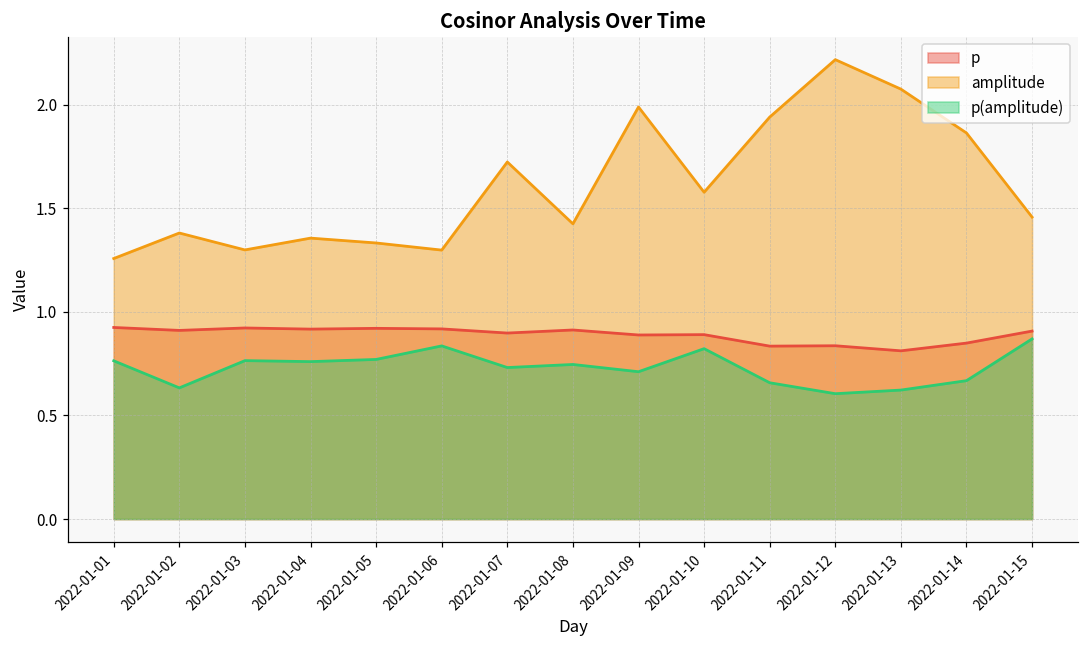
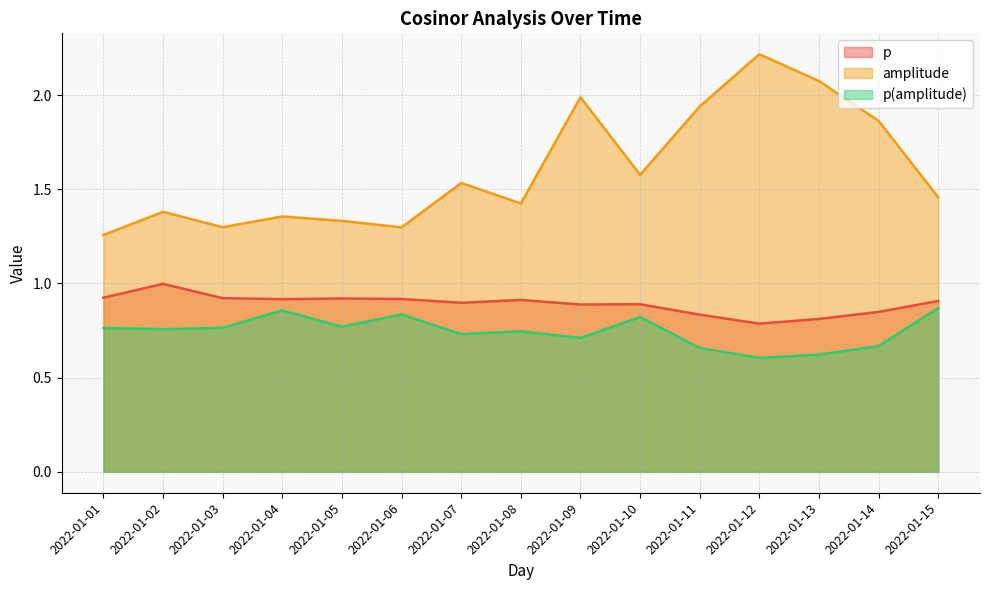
  {
    "p": {
      "2022-01-01": 0.92,
-     "2022-01-02": 0.91,
+     "2022-01-02": 1.00,
      "2022-01-03": 0.92,
      "2022-01-04": 0.92,
      "2022-01-05": 0.92,
      "2022-01-06": 0.92,
      "2022-01-07": 0.90,
      "2022-01-08": 0.91,
      "2022-01-09": 0.89,
      "2022-01-10": 0.89,
      "2022-01-11": 0.83,
-     "2022-01-12": 0.84,
+     "2022-01-12": 0.79,
      "2022-01-13": 0.81,
      "2022-01-14": 0.85,
      "2022-01-15": 0.91
    },
    "amplitude": {
      "2022-01-01": 1.26,
      "2022-01-02": 1.38,
      "2022-01-03": 1.30,
      "2022-01-04": 1.36,
      "2022-01-05": 1.33,
      "2022-01-06": 1.30,
-     "2022-01-07": 1.72,
+     "2022-01-07": 1.53,
      "2022-01-08": 1.42,
      "2022-01-09": 1.99,
      "2022-01-10": 1.58,
      "2022-01-11": 1.94,
      "2022-01-12": 2.22,
      "2022-01-13": 2.07,
      "2022-01-14": 1.86,
      "2022-01-15": 1.46
    },
    "p(amplitude)": {
      "2022-01-01": 0.76,
-     "2022-01-02": 0.63,
+     "2022-01-02": 0.76,
      "2022-01-03": 0.76,
-     "2022-01-04": 0.76,
+     "2022-01-04": 0.86,
      "2022-01-05": 0.77,
      "2022-01-06": 0.84,
      "2022-01-07": 0.73,
      "2022-01-08": 0.75,
      "2022-01-09": 0.71,
      "2022-01-10": 0.82,
      "2022-01-11": 0.66,
      "2022-01-12": 0.60,
      "2022-01-13": 0.62,
      "2022-01-14": 0.67,
      "2022-01-15": 0.87
    }
  }
